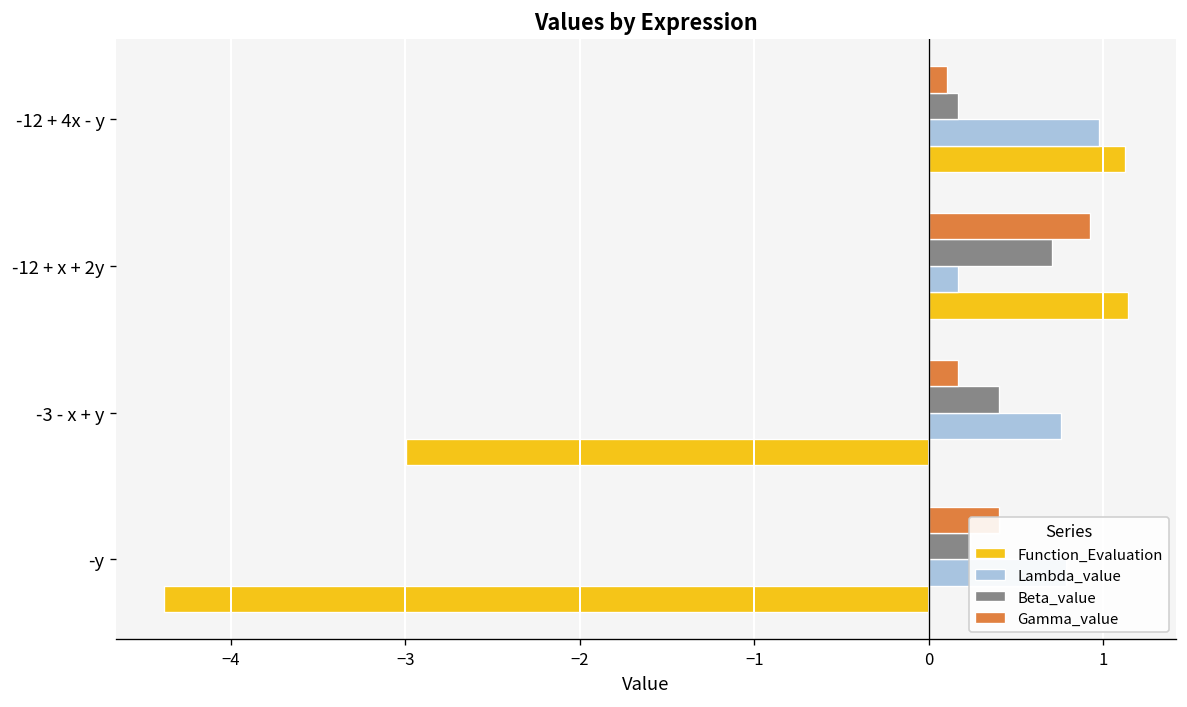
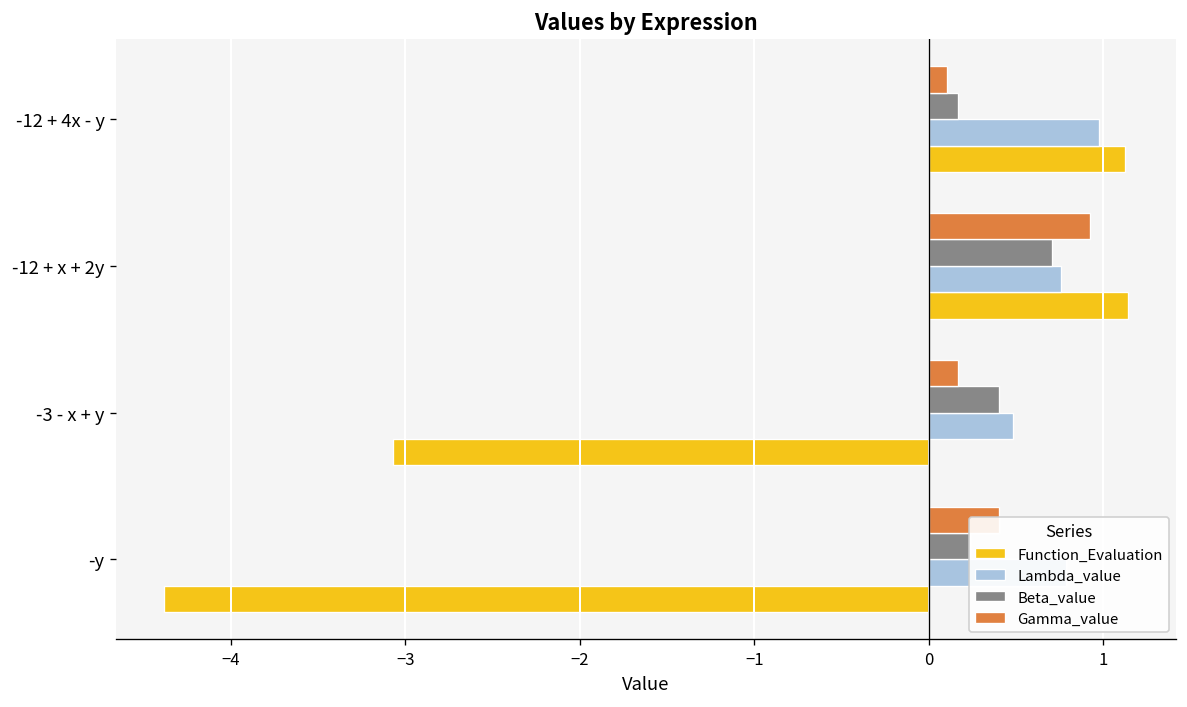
  {
    "Function_Evaluation": {
      "-12 + 4x - y": 1.13,
      "-12 + x + 2y": 1.14,
-     "-3 - x + y": -3.00,
+     "-3 - x + y": -3.07,
      "-y": -4.38
    },
    "Lambda_value": {
      "-12 + 4x - y": 0.98,
-     "-12 + x + 2y": 0.17,
-     "-3 - x + y": 0.76
+     "-12 + x + 2y": 0.76,
+     "-3 - x + y": 0.48
    },
    "Beta_value": {
      "-12 + 4x - y": 0.17,
      "-12 + x + 2y": 0.70,
      "-3 - x + y": 0.40
    },
    "Gamma_value": {
      "-12 + 4x - y": 0.10,
      "-12 + x + 2y": 0.92,
      "-3 - x + y": 0.17
    }
  }
